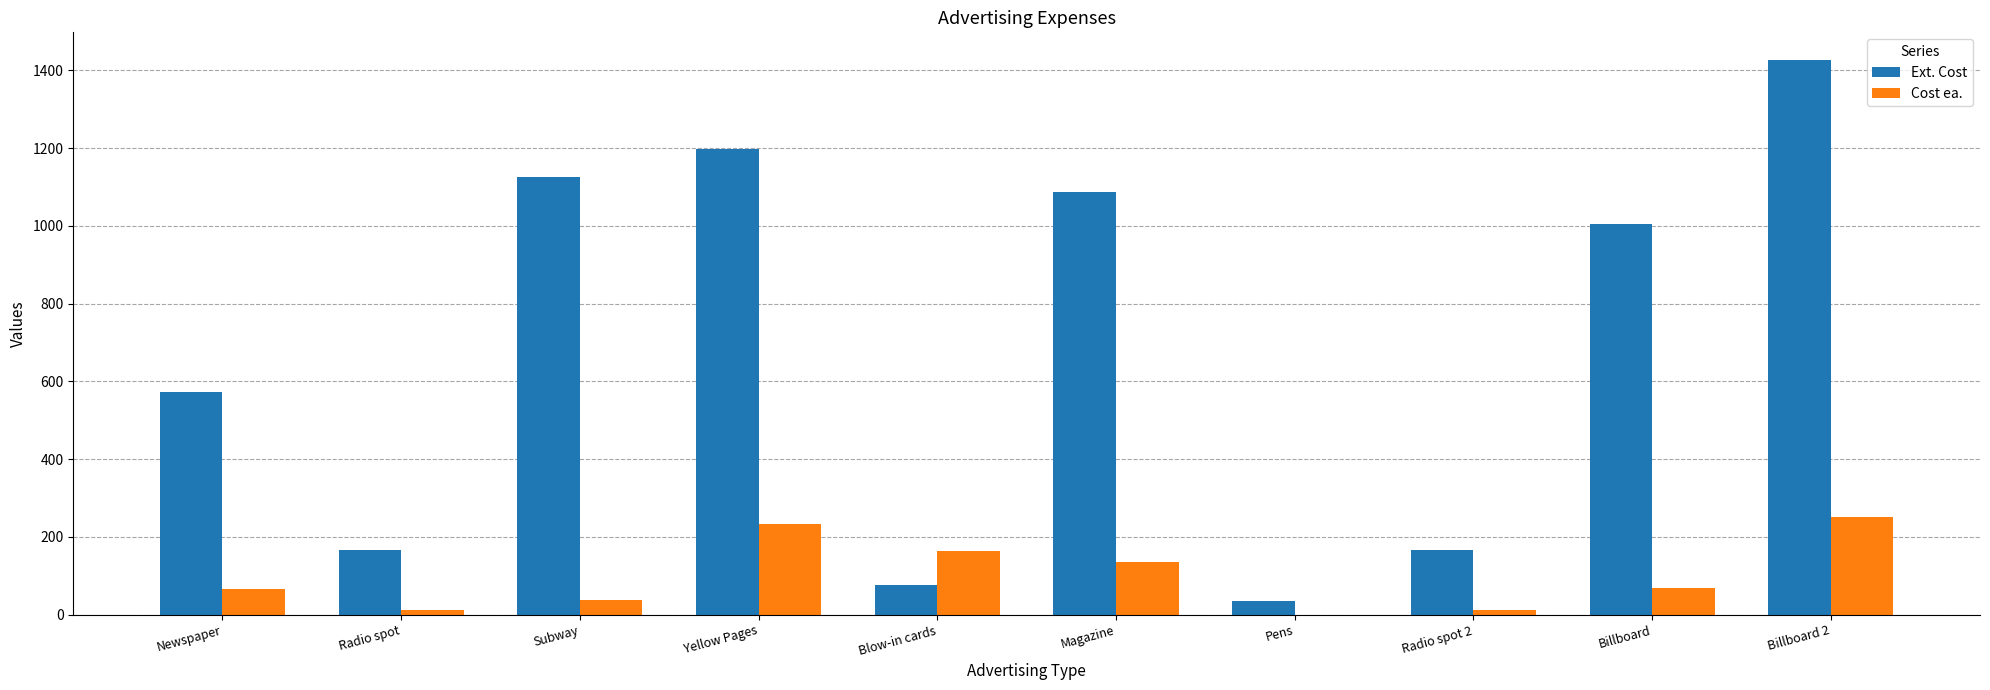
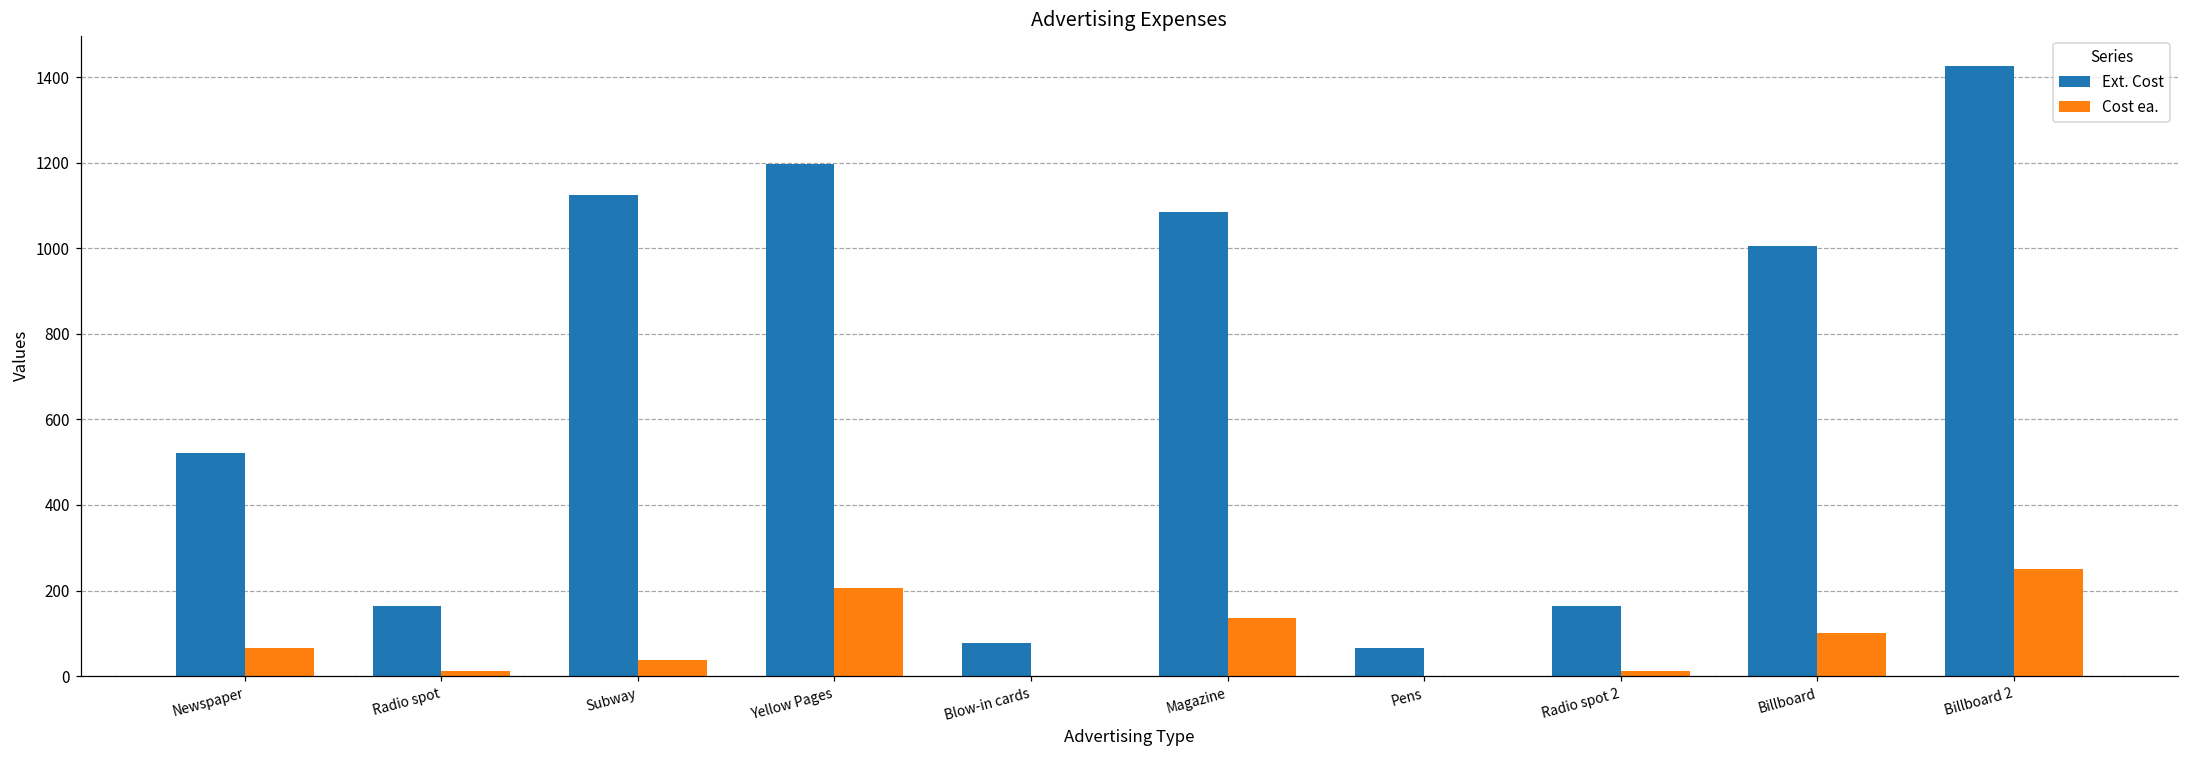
  {
    "Ext. Cost": {
-     "Newspaper": 570,
+     "Newspaper": 520,
      "Radio spot": 170,
      "Subway": 1130,
      "Yellow Pages": 1200,
      "Blow-in cards": 80,
      "Magazine": 1090,
-     "Pens": 30,
+     "Pens": 70,
      "Radio spot 2": 170,
      "Billboard": 1010,
      "Billboard 2": 1430
    },
    "Cost ea.": {
      "Newspaper": 70,
      "Radio spot": 10,
      "Subway": 40,
-     "Yellow Pages": 230,
-     "Blow-in cards": 160,
+     "Yellow Pages": 210,
+     "Blow-in cards": 0,
      "Magazine": 140,
      "Radio spot 2": 10,
-     "Billboard": 70,
+     "Billboard": 100,
      "Billboard 2": 250
    }
  }
